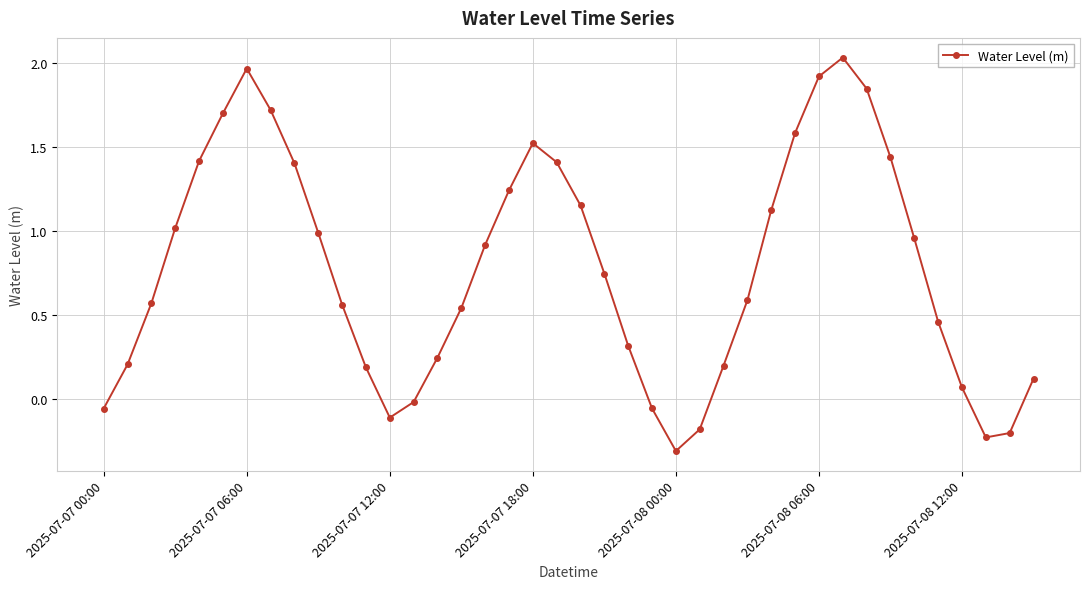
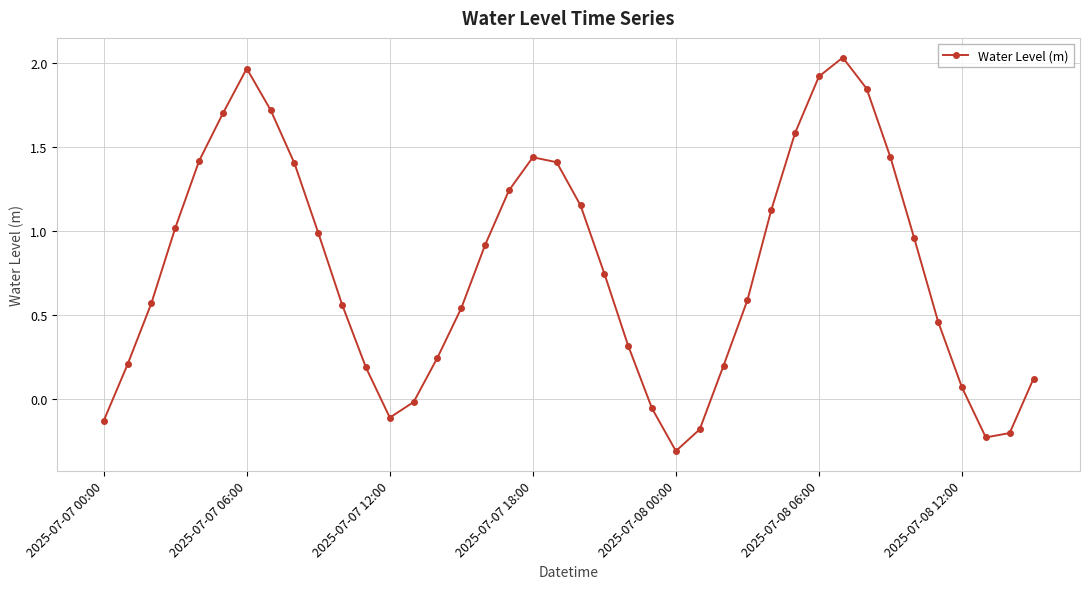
  {
-   "2025-07-07 00:00": -0.06,
+   "2025-07-07 00:00": -0.13,
    "2025-07-07 06:00": 1.96,
    "2025-07-07 12:00": -0.11,
-   "2025-07-07 18:00": 1.52,
+   "2025-07-07 18:00": 1.44,
    "2025-07-08 00:00": -0.31,
    "2025-07-08 06:00": 1.92,
    "2025-07-08 12:00": 0.07
  }
